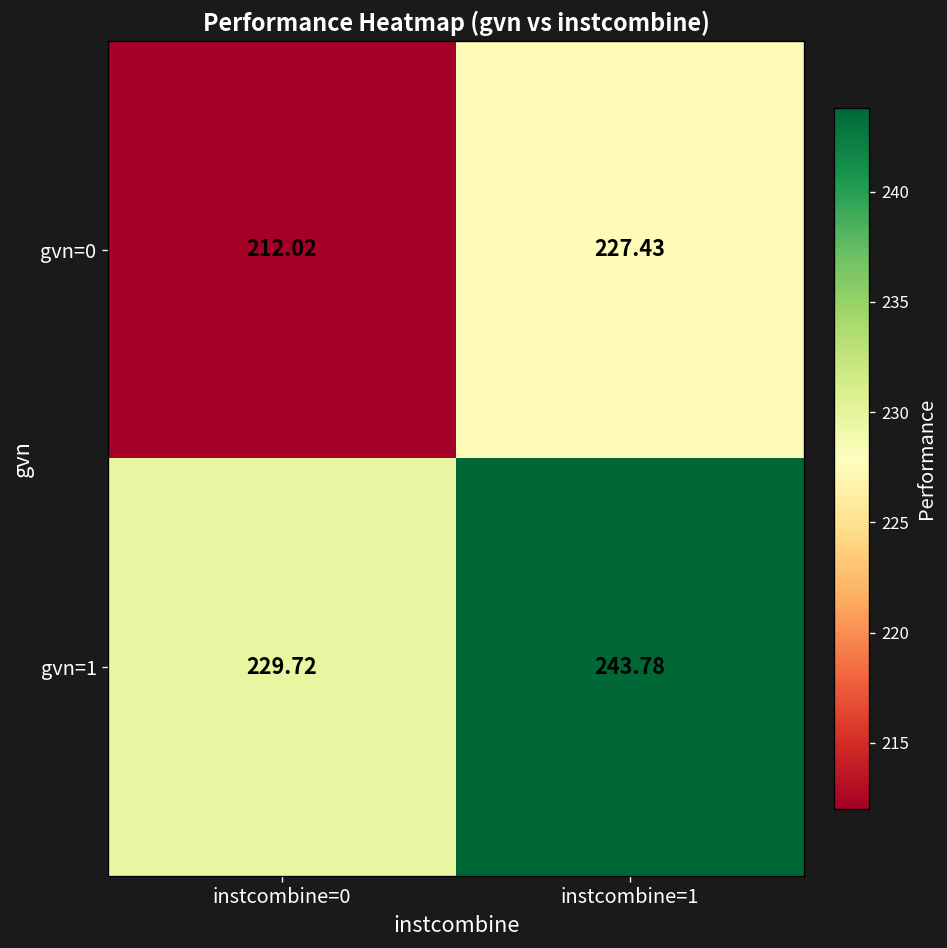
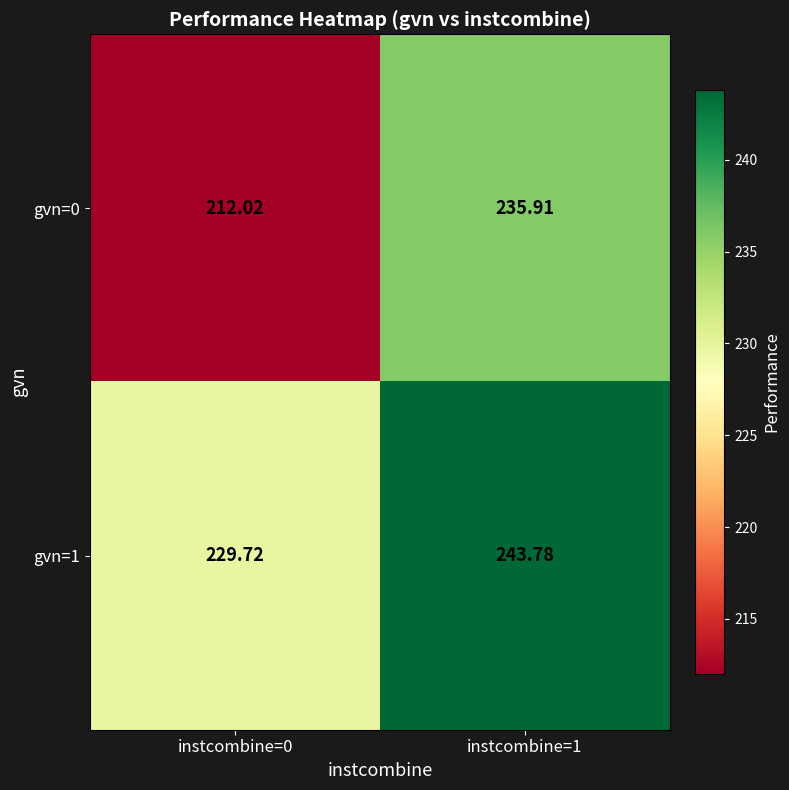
  {
    "gvn=0": {
      "instcombine=0": 212.02,
-     "instcombine=1": 227.43
+     "instcombine=1": 235.91
    },
    "gvn=1": {
      "instcombine=0": 229.72,
      "instcombine=1": 243.78
    }
  }
